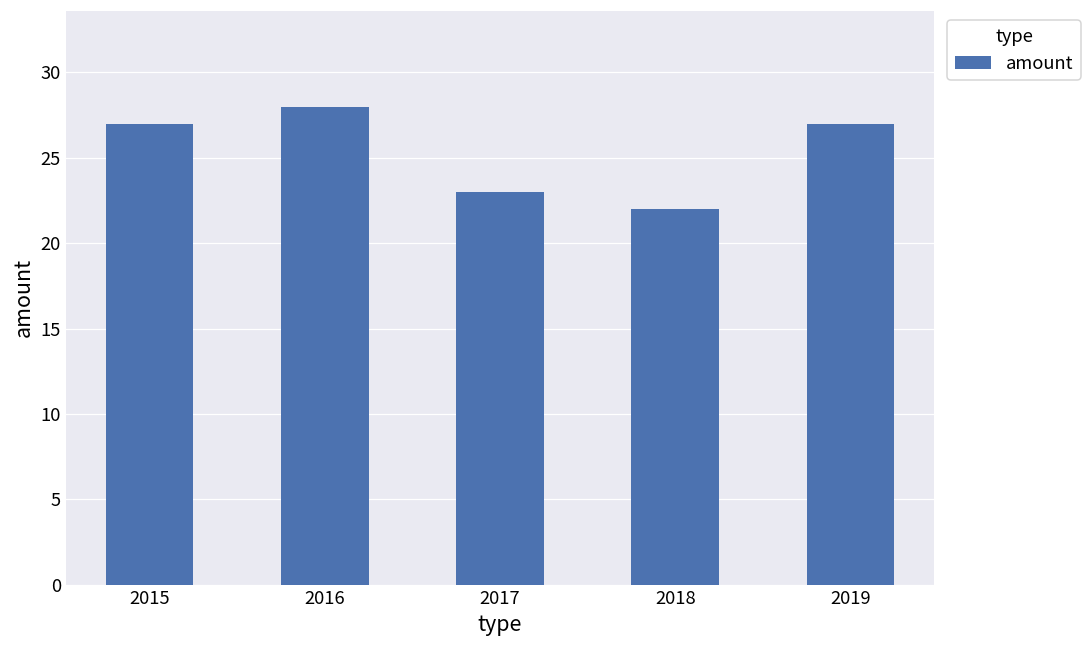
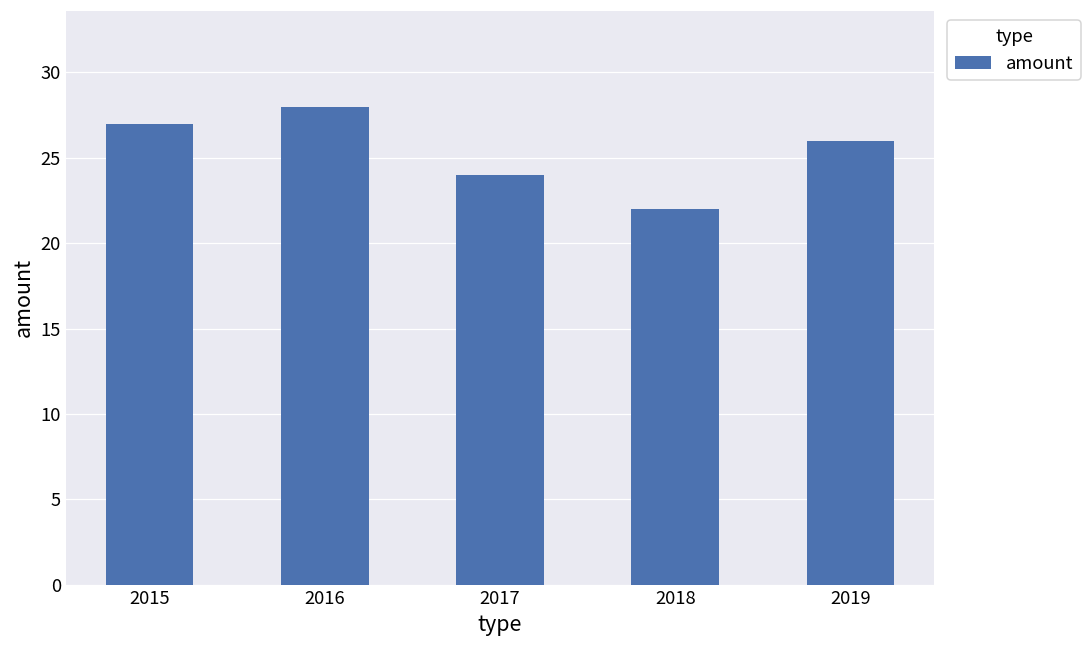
  {
    "2015": 27,
    "2016": 28,
-   "2017": 23,
+   "2017": 24,
    "2018": 22,
-   "2019": 27
+   "2019": 26
  }
